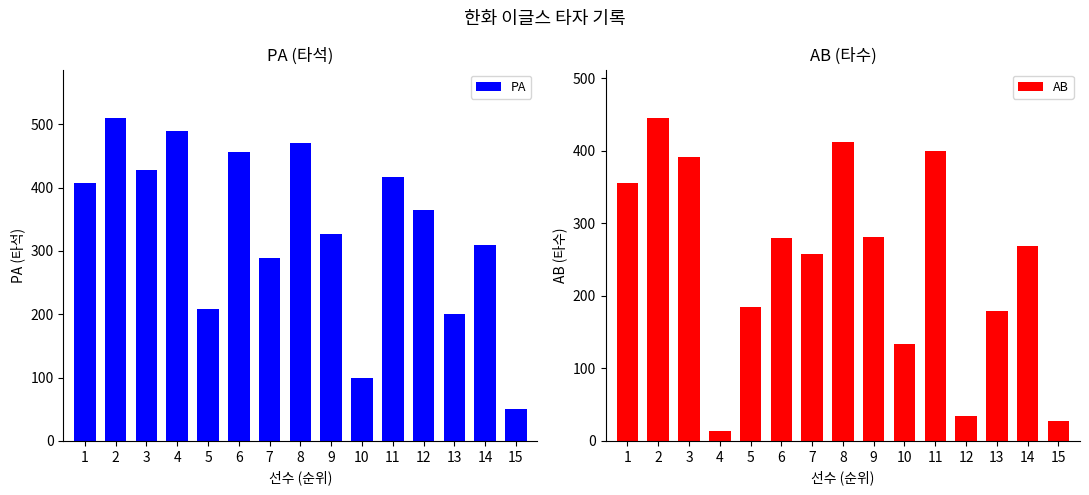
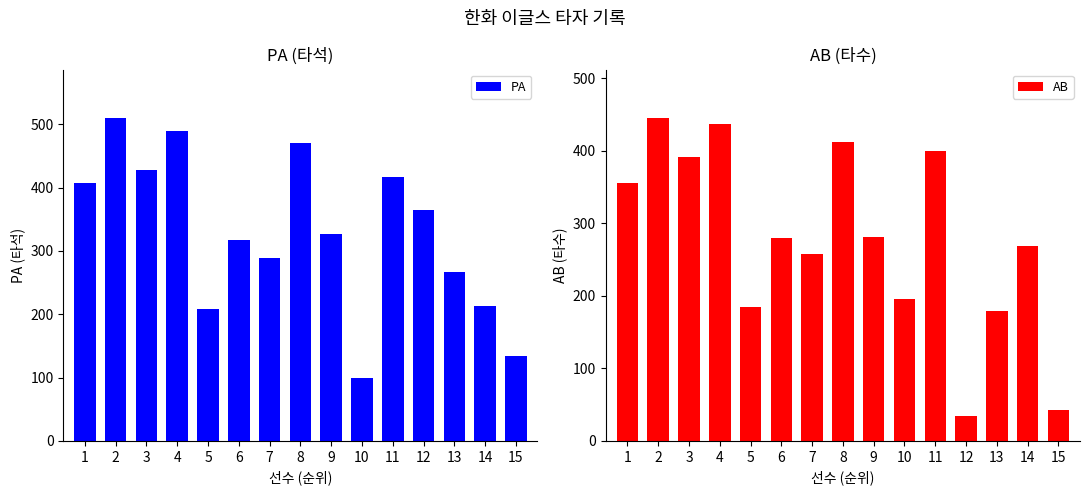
  {
    "PA (타석)": {
      "1": 410,
      "2": 510,
      "3": 430,
      "4": 490,
      "5": 210,
-     "6": 460,
+     "6": 320,
      "7": 290,
      "8": 470,
      "9": 330,
      "10": 100,
      "11": 420,
      "12": 370,
-     "13": 200,
-     "14": 310,
-     "15": 50
+     "13": 270,
+     "14": 210,
+     "15": 130
    },
    "AB (타수)": {
      "1": 360,
      "2": 450,
      "3": 390,
-     "4": 10,
+     "4": 440,
      "5": 180,
      "6": 280,
      "7": 260,
      "8": 410,
      "9": 280,
-     "10": 130,
+     "10": 200,
      "11": 400,
      "12": 30,
      "13": 180,
      "14": 270,
-     "15": 30
+     "15": 40
    }
  }
